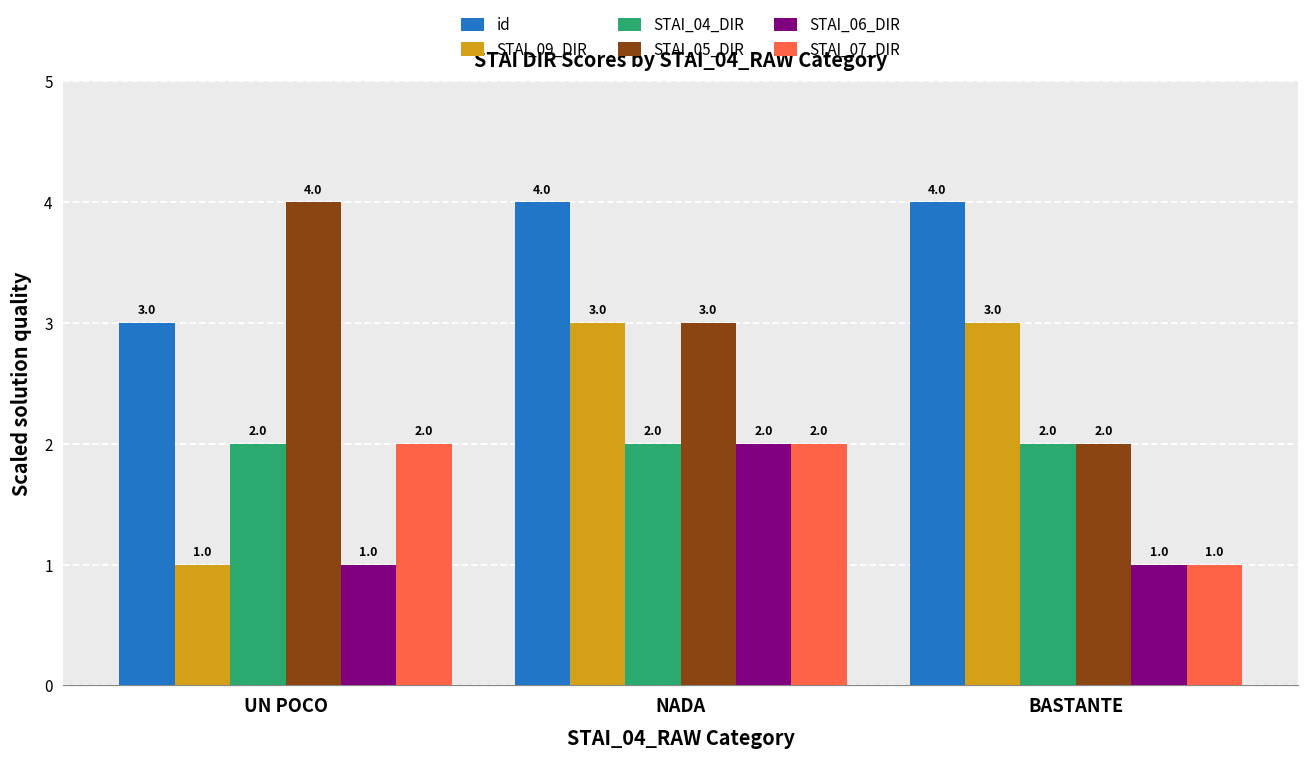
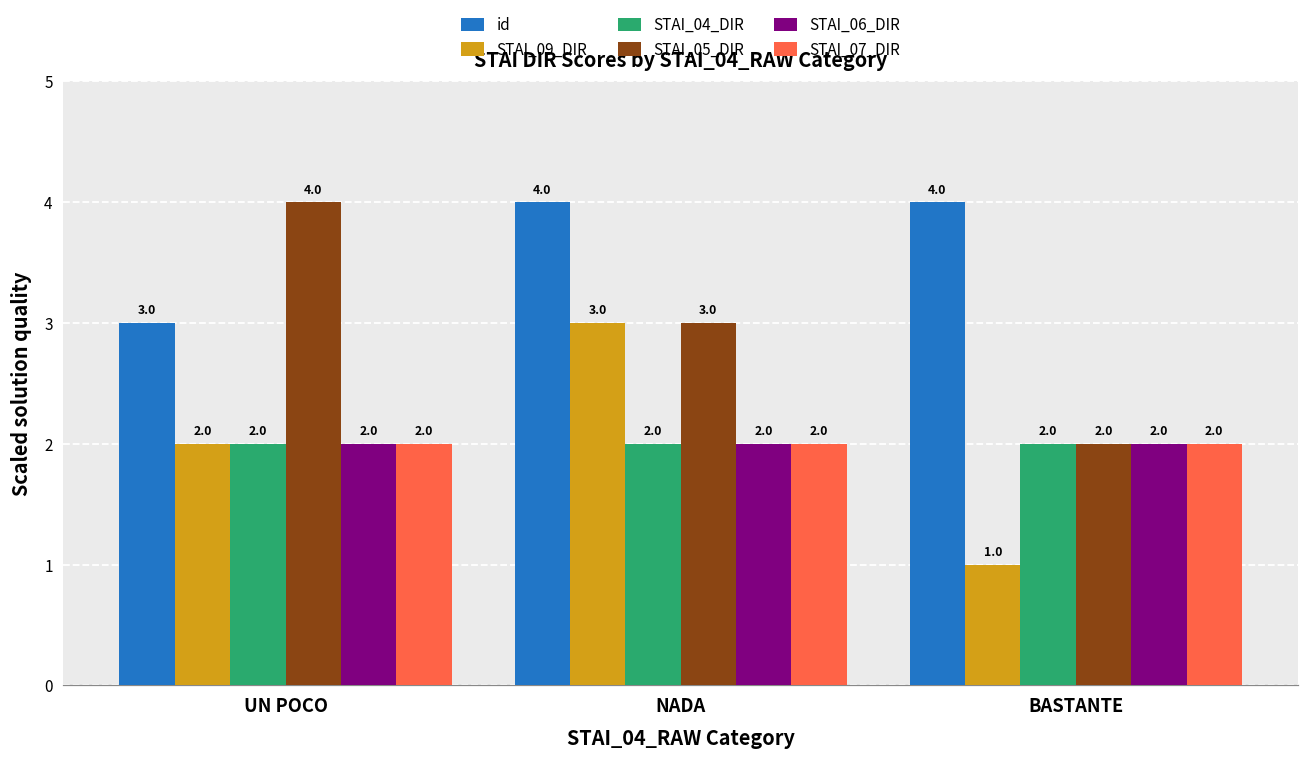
  {
    "id": {
      "UN POCO": 3.0,
      "NADA": 4.0,
      "BASTANTE": 4.0
    },
    "STAI_09_DIR": {
-     "UN POCO": 1.0,
+     "UN POCO": 2.0,
      "NADA": 3.0,
-     "BASTANTE": 3.0
+     "BASTANTE": 1.0
    },
    "STAI_04_DIR": {
      "UN POCO": 2.0,
      "NADA": 2.0,
      "BASTANTE": 2.0
    },
    "STAI_05_DIR": {
      "UN POCO": 4.0,
      "NADA": 3.0,
      "BASTANTE": 2.0
    },
    "STAI_06_DIR": {
-     "UN POCO": 1.0,
+     "UN POCO": 2.0,
      "NADA": 2.0,
-     "BASTANTE": 1.0
+     "BASTANTE": 2.0
    },
    "STAI_07_DIR": {
      "UN POCO": 2.0,
      "NADA": 2.0,
-     "BASTANTE": 1.0
+     "BASTANTE": 2.0
    }
  }
